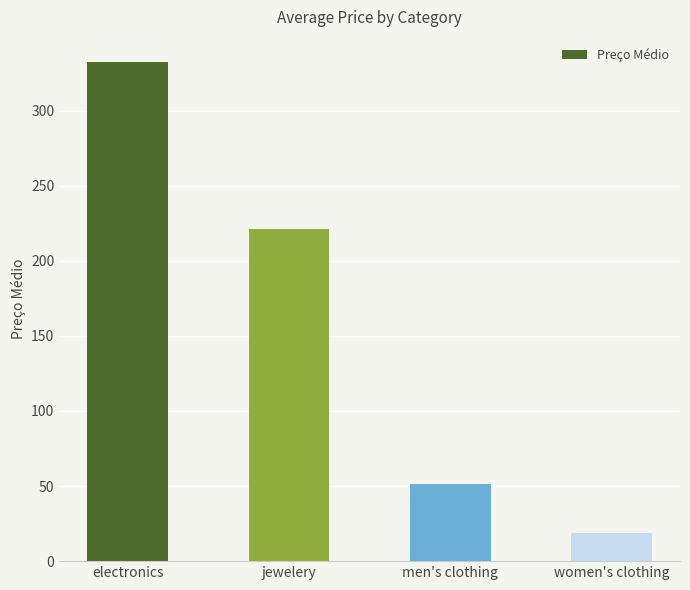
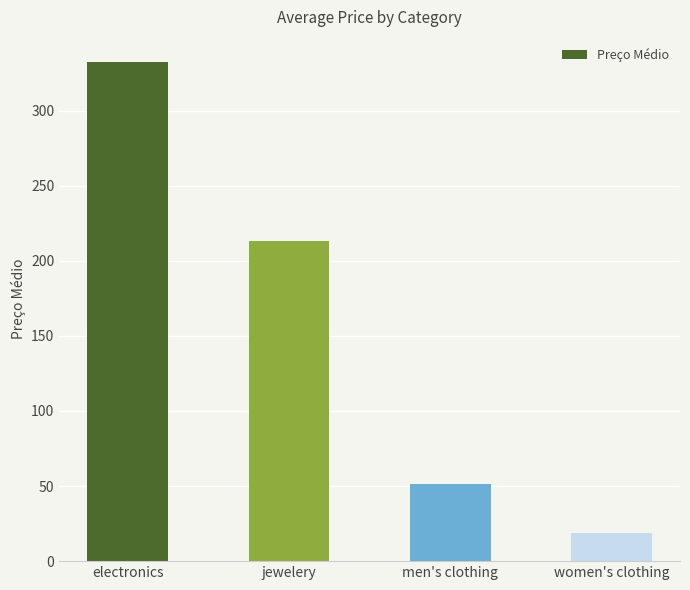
  {
    "electronics": 332,
-   "jewelery": 221,
+   "jewelery": 213,
    "men's clothing": 51,
    "women's clothing": 19
  }
